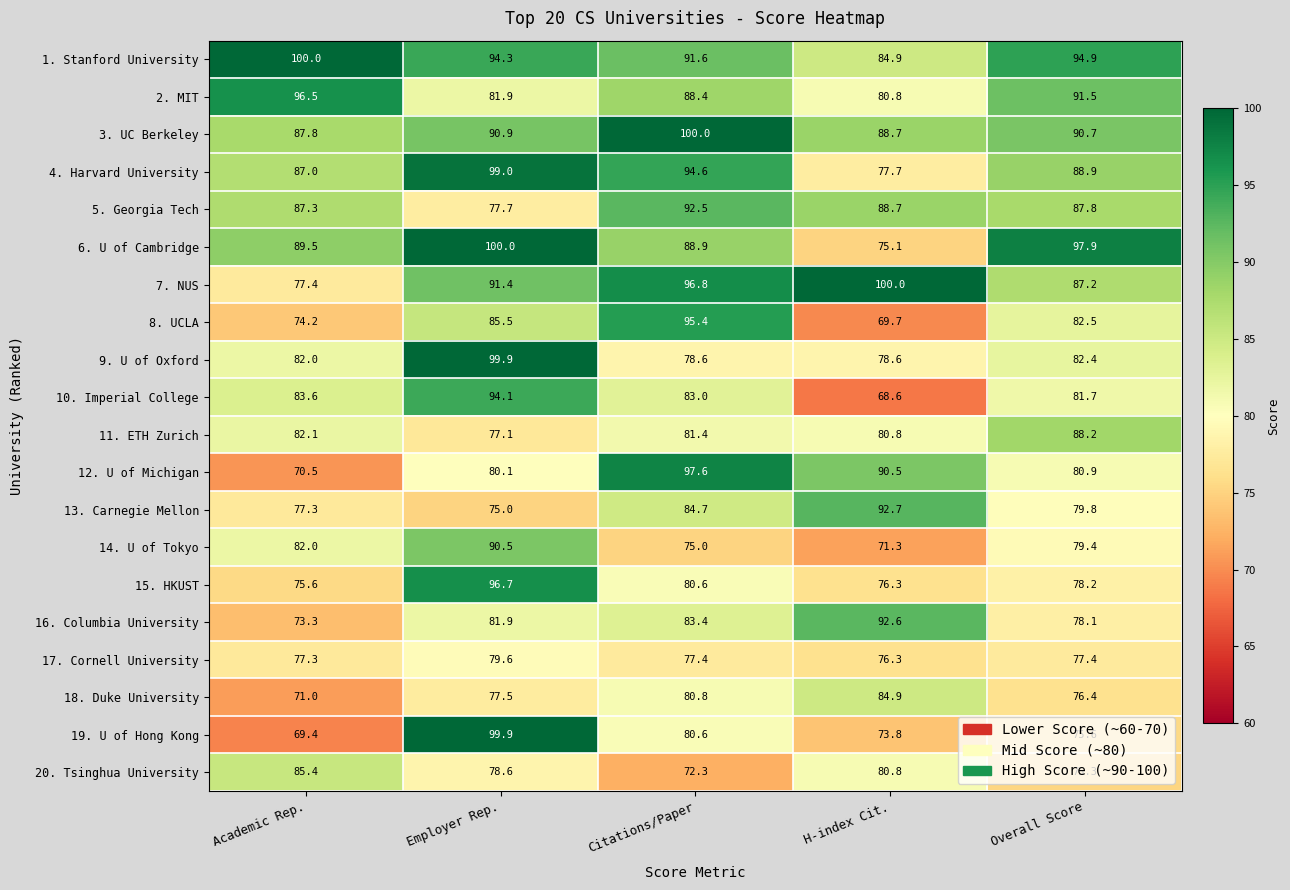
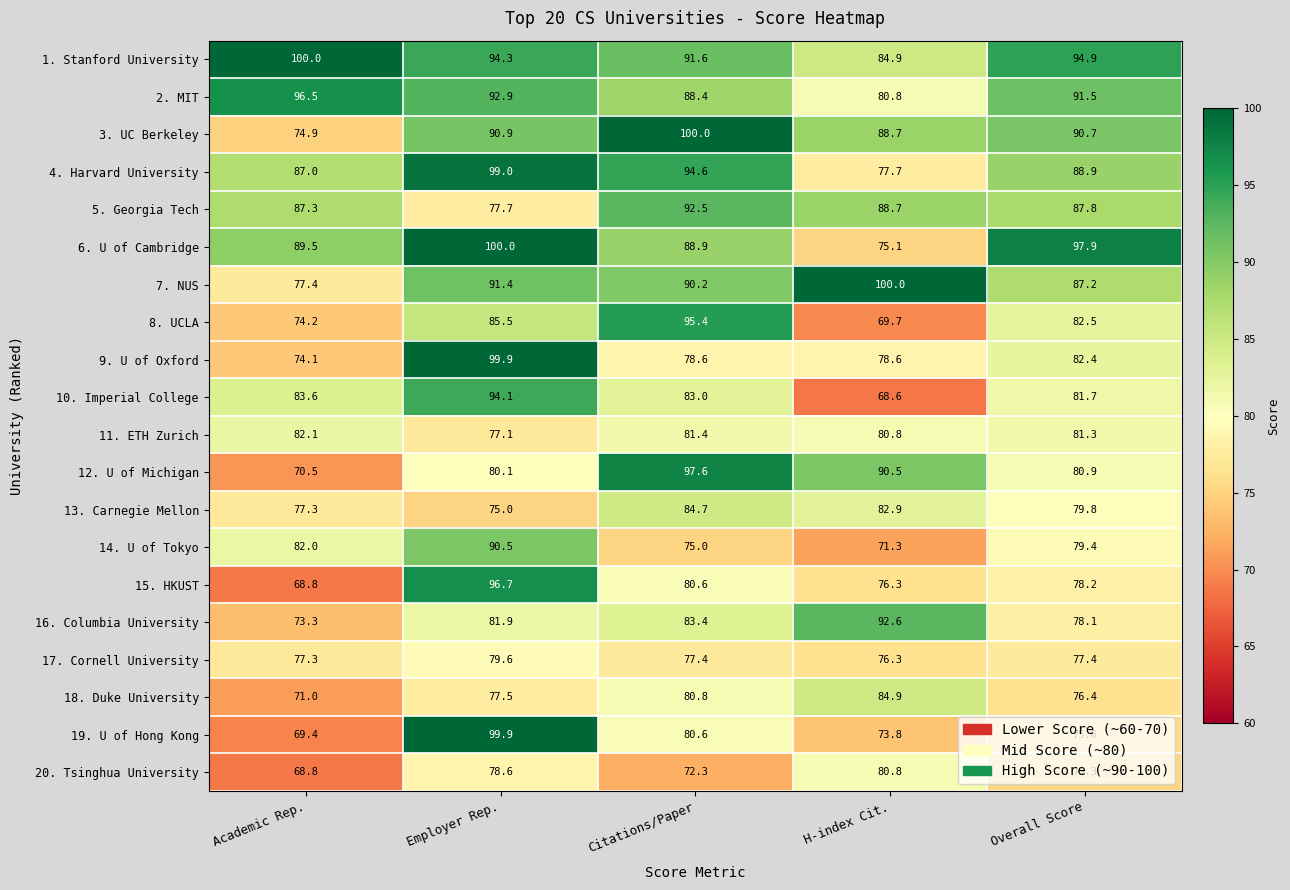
  {
    "1. Stanford University": {
      "Academic Rep.": 100.0,
      "Employer Rep.": 94.3,
      "Citations/Paper": 91.6,
      "H-index Cit.": 84.9,
      "Overall Score": 94.9
    },
    "2. MIT": {
      "Academic Rep.": 96.5,
-     "Employer Rep.": 81.9,
+     "Employer Rep.": 92.9,
      "Citations/Paper": 88.4,
      "H-index Cit.": 80.8,
      "Overall Score": 91.5
    },
    "3. UC Berkeley": {
-     "Academic Rep.": 87.8,
+     "Academic Rep.": 74.9,
      "Employer Rep.": 90.9,
      "Citations/Paper": 100.0,
      "H-index Cit.": 88.7,
      "Overall Score": 90.7
    },
    "4. Harvard University": {
      "Academic Rep.": 87.0,
      "Employer Rep.": 99.0,
      "Citations/Paper": 94.6,
      "H-index Cit.": 77.7,
      "Overall Score": 88.9
    },
    "5. Georgia Tech": {
      "Academic Rep.": 87.3,
      "Employer Rep.": 77.7,
      "Citations/Paper": 92.5,
      "H-index Cit.": 88.7,
      "Overall Score": 87.8
    },
    "6. U of Cambridge": {
      "Academic Rep.": 89.5,
      "Employer Rep.": 100.0,
      "Citations/Paper": 88.9,
      "H-index Cit.": 75.1,
      "Overall Score": 97.9
    },
    "7. NUS": {
      "Academic Rep.": 77.4,
      "Employer Rep.": 91.4,
-     "Citations/Paper": 96.8,
+     "Citations/Paper": 90.2,
      "H-index Cit.": 100.0,
      "Overall Score": 87.2
    },
    "8. UCLA": {
      "Academic Rep.": 74.2,
      "Employer Rep.": 85.5,
      "Citations/Paper": 95.4,
      "H-index Cit.": 69.7,
      "Overall Score": 82.5
    },
    "9. U of Oxford": {
-     "Academic Rep.": 82.0,
+     "Academic Rep.": 74.1,
      "Employer Rep.": 99.9,
      "Citations/Paper": 78.6,
      "H-index Cit.": 78.6,
      "Overall Score": 82.4
    },
    "10. Imperial College": {
      "Academic Rep.": 83.6,
      "Employer Rep.": 94.1,
      "Citations/Paper": 83.0,
      "H-index Cit.": 68.6,
      "Overall Score": 81.7
    },
    "11. ETH Zurich": {
      "Academic Rep.": 82.1,
      "Employer Rep.": 77.1,
      "Citations/Paper": 81.4,
      "H-index Cit.": 80.8,
-     "Overall Score": 88.2
+     "Overall Score": 81.3
    },
    "12. U of Michigan": {
      "Academic Rep.": 70.5,
      "Employer Rep.": 80.1,
      "Citations/Paper": 97.6,
      "H-index Cit.": 90.5,
      "Overall Score": 80.9
    },
    "13. Carnegie Mellon": {
      "Academic Rep.": 77.3,
      "Employer Rep.": 75.0,
      "Citations/Paper": 84.7,
-     "H-index Cit.": 92.7,
+     "H-index Cit.": 82.9,
      "Overall Score": 79.8
    },
    "14. U of Tokyo": {
      "Academic Rep.": 82.0,
      "Employer Rep.": 90.5,
      "Citations/Paper": 75.0,
      "H-index Cit.": 71.3,
      "Overall Score": 79.4
    },
    "15. HKUST": {
-     "Academic Rep.": 75.6,
+     "Academic Rep.": 68.8,
      "Employer Rep.": 96.7,
      "Citations/Paper": 80.6,
      "H-index Cit.": 76.3,
      "Overall Score": 78.2
    },
    "16. Columbia University": {
      "Academic Rep.": 73.3,
      "Employer Rep.": 81.9,
      "Citations/Paper": 83.4,
      "H-index Cit.": 92.6,
      "Overall Score": 78.1
    },
    "17. Cornell University": {
      "Academic Rep.": 77.3,
      "Employer Rep.": 79.6,
      "Citations/Paper": 77.4,
      "H-index Cit.": 76.3,
      "Overall Score": 77.4
    },
    "18. Duke University": {
      "Academic Rep.": 71.0,
      "Employer Rep.": 77.5,
      "Citations/Paper": 80.8,
      "H-index Cit.": 84.9,
      "Overall Score": 76.4
    },
    "19. U of Hong Kong": {
      "Academic Rep.": 69.4,
      "Employer Rep.": 99.9,
      "Citations/Paper": 80.6,
      "H-index Cit.": 73.8
    },
    "20. Tsinghua University": {
-     "Academic Rep.": 85.4,
+     "Academic Rep.": 68.8,
      "Employer Rep.": 78.6,
      "Citations/Paper": 72.3,
      "H-index Cit.": 80.8
    }
  }
